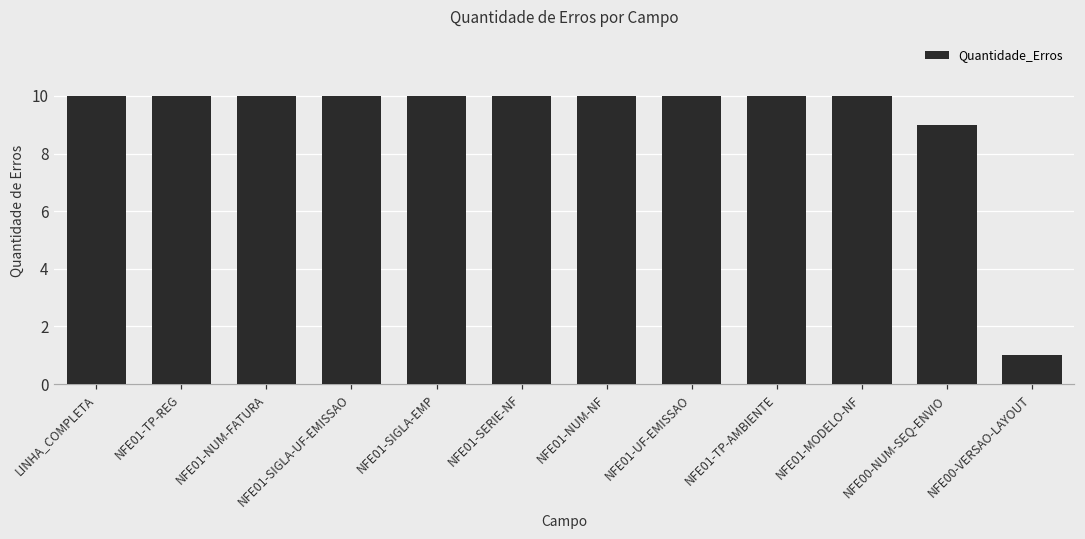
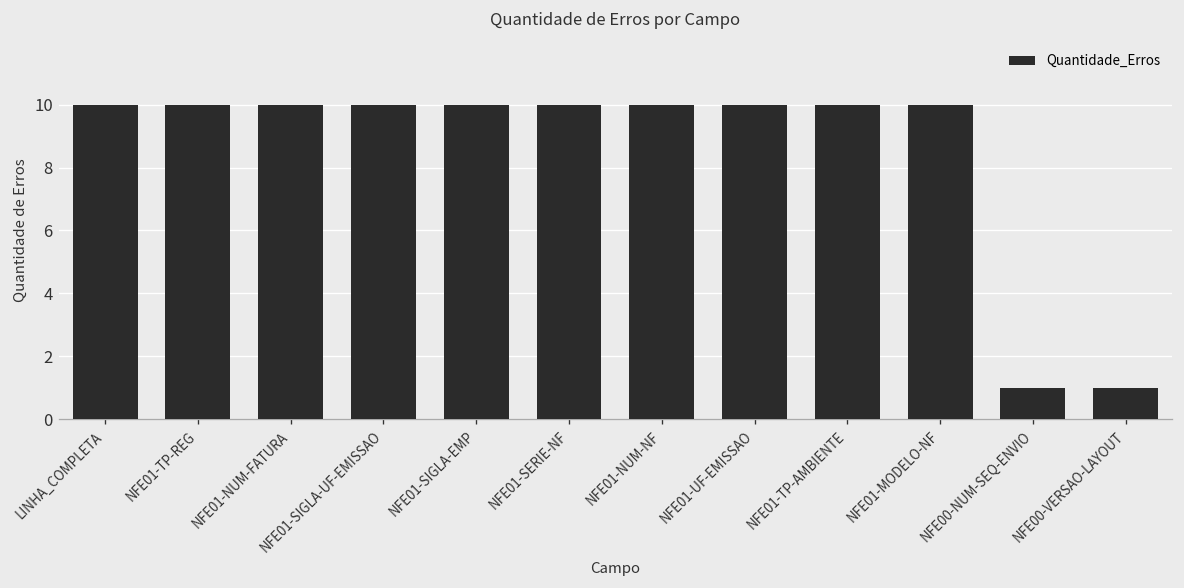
  {
    "LINHA_COMPLETA": 10,
    "NFE01-TP-REG": 10,
    "NFE01-NUM-FATURA": 10,
    "NFE01-SIGLA-UF-EMISSAO": 10,
    "NFE01-SIGLA-EMP": 10,
    "NFE01-SERIE-NF": 10,
    "NFE01-NUM-NF": 10,
    "NFE01-UF-EMISSAO": 10,
    "NFE01-TP-AMBIENTE": 10,
    "NFE01-MODELO-NF": 10,
-   "NFE00-NUM-SEQ-ENVIO": 9,
+   "NFE00-NUM-SEQ-ENVIO": 1,
    "NFE00-VERSAO-LAYOUT": 1
  }
